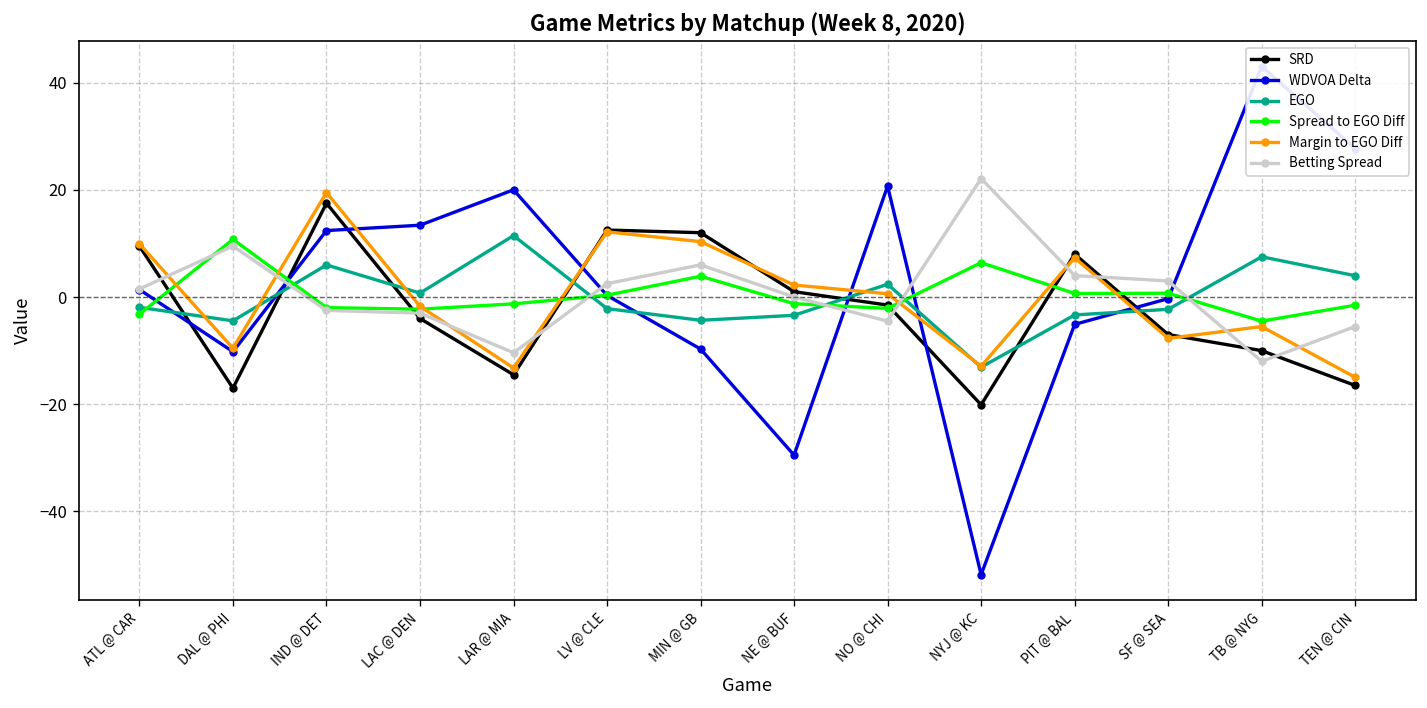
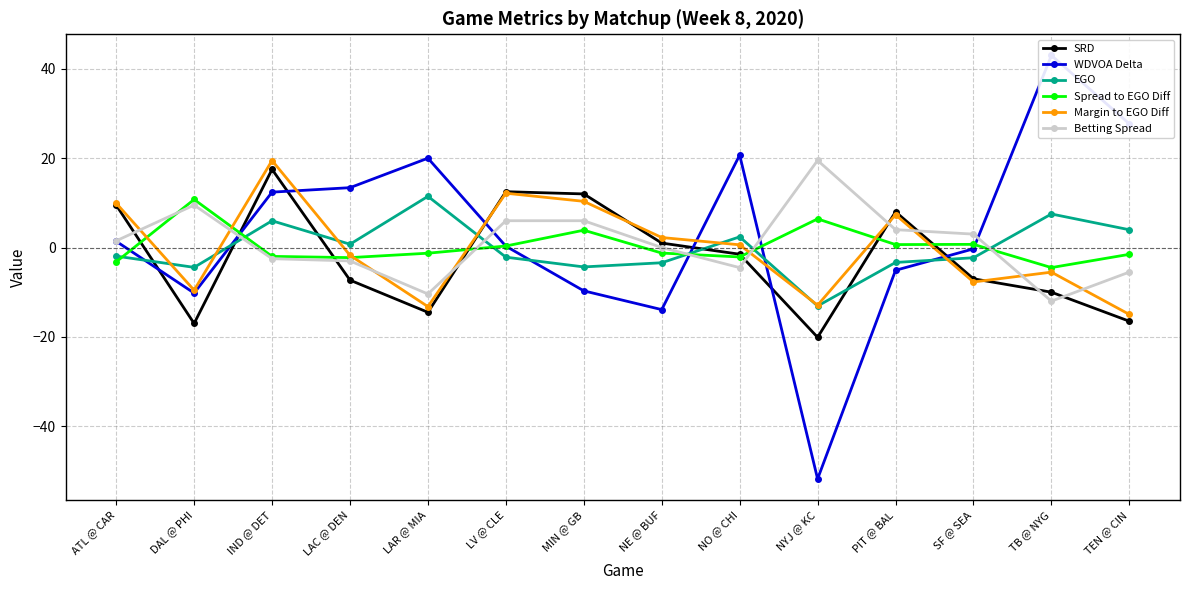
  {
    "SRD": {
      "DAL @ PHI": -17,
      "IND @ DET": 18,
-     "LAC @ DEN": -4,
+     "LAC @ DEN": -7,
      "LAR @ MIA": -15,
      "MIN @ GB": 12,
      "NE @ BUF": 1,
      "NO @ CHI": -2,
      "NYJ @ KC": -20,
      "PIT @ BAL": 8,
      "SF @ SEA": -7,
      "TB @ NYG": -10,
      "TEN @ CIN": -17
    },
    "WDVOA Delta": {
      "DAL @ PHI": -10,
      "IND @ DET": 12,
      "LAC @ DEN": 13,
      "LAR @ MIA": 20,
      "MIN @ GB": -10,
-     "NE @ BUF": -30,
+     "NE @ BUF": -14,
      "NO @ CHI": 21,
      "NYJ @ KC": -52,
      "PIT @ BAL": -5,
      "SF @ SEA": 0
    },
    "EGO": {
      "ATL @ CAR": -2,
      "DAL @ PHI": -4,
      "IND @ DET": 6,
      "LAC @ DEN": 1,
      "LAR @ MIA": 11,
      "LV @ CLE": -2,
      "MIN @ GB": -4,
      "NE @ BUF": -3,
      "NO @ CHI": 2,
      "PIT @ BAL": -3,
      "SF @ SEA": -2,
      "TB @ NYG": 8,
      "TEN @ CIN": 4
    },
    "Spread to EGO Diff": {
      "ATL @ CAR": -3,
      "DAL @ PHI": 11,
      "LAR @ MIA": -1,
      "MIN @ GB": 4,
      "NE @ BUF": -1,
      "NO @ CHI": -2,
      "NYJ @ KC": 6,
      "PIT @ BAL": 1,
      "SF @ SEA": 1,
      "TB @ NYG": -4,
      "TEN @ CIN": -2
    },
    "Margin to EGO Diff": {
      "DAL @ PHI": -10,
      "IND @ DET": 19,
      "LAR @ MIA": -13,
      "MIN @ GB": 10,
      "NE @ BUF": 2,
      "NO @ CHI": 1,
      "PIT @ BAL": 7,
      "SF @ SEA": -8,
      "TB @ NYG": -6,
      "TEN @ CIN": -15
    },
    "Betting Spread": {
      "DAL @ PHI": 10,
      "LAC @ DEN": -3,
      "LAR @ MIA": -10,
-     "LV @ CLE": 3,
+     "LV @ CLE": 6,
      "MIN @ GB": 6,
      "NE @ BUF": 0,
      "NO @ CHI": -5,
-     "NYJ @ KC": 22,
+     "NYJ @ KC": 20,
      "PIT @ BAL": 4,
      "SF @ SEA": 3,
      "TB @ NYG": -12,
      "TEN @ CIN": -6
    }
  }
